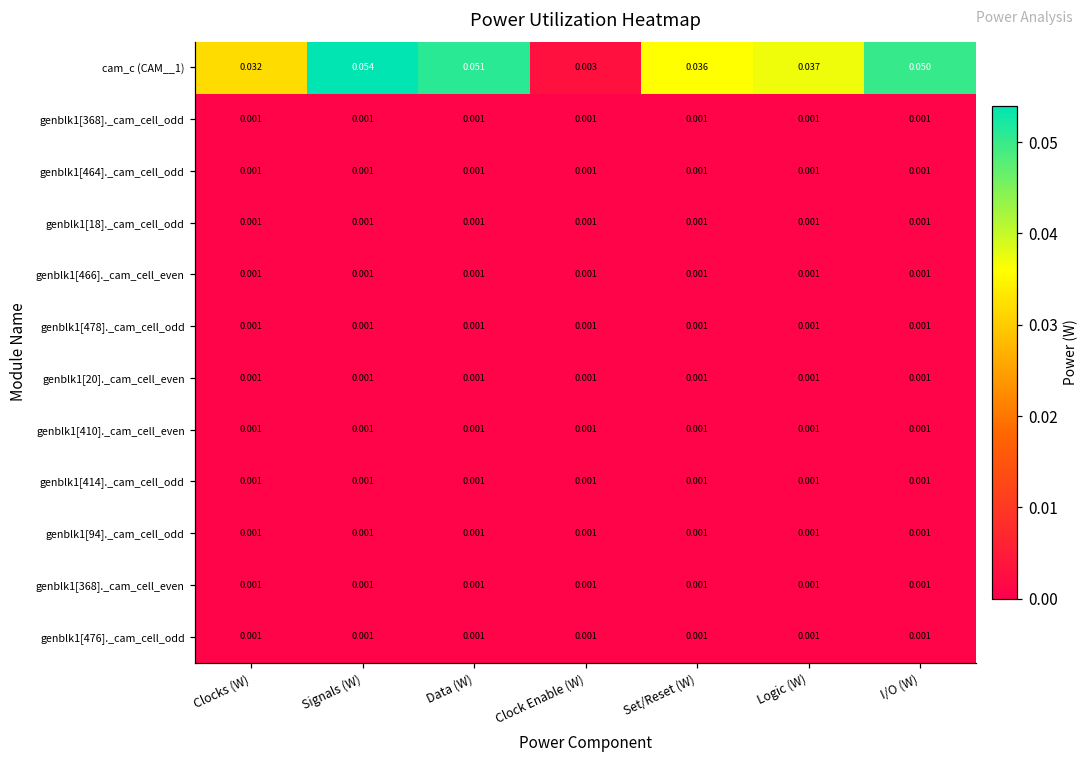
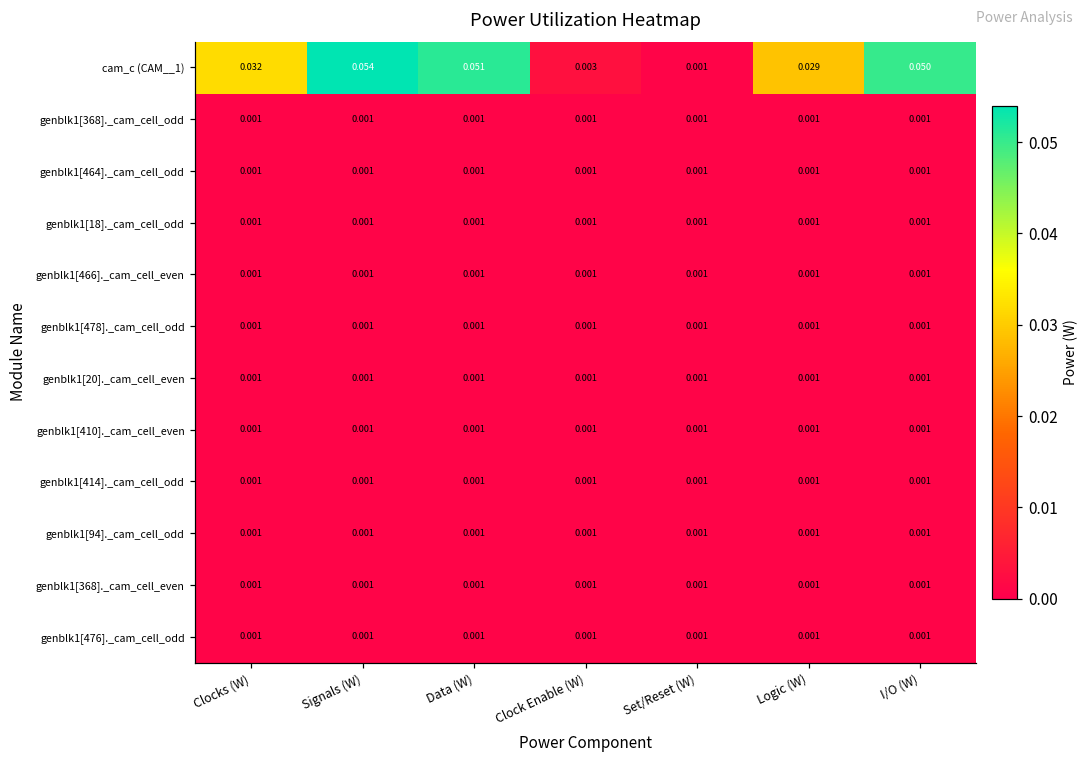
  {
    "cam_c (CAM__1)": {
      "Clocks (W)": 0.032,
      "Signals (W)": 0.054,
      "Data (W)": 0.051,
      "Clock Enable (W)": 0.003,
-     "Set/Reset (W)": 0.036,
-     "Logic (W)": 0.037,
+     "Set/Reset (W)": 0.001,
+     "Logic (W)": 0.029,
      "I/O (W)": 0.050
    },
    "genblk1[368]._cam_cell_odd": {
      "Clocks (W)": 0.001,
      "Signals (W)": 0.001,
      "Data (W)": 0.001,
      "Clock Enable (W)": 0.001,
      "Set/Reset (W)": 0.001,
      "Logic (W)": 0.001,
      "I/O (W)": 0.001
    },
    "genblk1[464]._cam_cell_odd": {
      "Clocks (W)": 0.001,
      "Signals (W)": 0.001,
      "Data (W)": 0.001,
      "Clock Enable (W)": 0.001,
      "Set/Reset (W)": 0.001,
      "Logic (W)": 0.001,
      "I/O (W)": 0.001
    },
    "genblk1[18]._cam_cell_odd": {
      "Clocks (W)": 0.001,
      "Signals (W)": 0.001,
      "Data (W)": 0.001,
      "Clock Enable (W)": 0.001,
      "Set/Reset (W)": 0.001,
      "Logic (W)": 0.001,
      "I/O (W)": 0.001
    },
    "genblk1[466]._cam_cell_even": {
      "Clocks (W)": 0.001,
      "Signals (W)": 0.001,
      "Data (W)": 0.001,
      "Clock Enable (W)": 0.001,
      "Set/Reset (W)": 0.001,
      "Logic (W)": 0.001,
      "I/O (W)": 0.001
    },
    "genblk1[478]._cam_cell_odd": {
      "Clocks (W)": 0.001,
      "Signals (W)": 0.001,
      "Data (W)": 0.001,
      "Clock Enable (W)": 0.001,
      "Set/Reset (W)": 0.001,
      "Logic (W)": 0.001,
      "I/O (W)": 0.001
    },
    "genblk1[20]._cam_cell_even": {
      "Clocks (W)": 0.001,
      "Signals (W)": 0.001,
      "Data (W)": 0.001,
      "Clock Enable (W)": 0.001,
      "Set/Reset (W)": 0.001,
      "Logic (W)": 0.001,
      "I/O (W)": 0.001
    },
    "genblk1[410]._cam_cell_even": {
      "Clocks (W)": 0.001,
      "Signals (W)": 0.001,
      "Data (W)": 0.001,
      "Clock Enable (W)": 0.001,
      "Set/Reset (W)": 0.001,
      "Logic (W)": 0.001,
      "I/O (W)": 0.001
    },
    "genblk1[414]._cam_cell_odd": {
      "Clocks (W)": 0.001,
      "Signals (W)": 0.001,
      "Data (W)": 0.001,
      "Clock Enable (W)": 0.001,
      "Set/Reset (W)": 0.001,
      "Logic (W)": 0.001,
      "I/O (W)": 0.001
    },
    "genblk1[94]._cam_cell_odd": {
      "Clocks (W)": 0.001,
      "Signals (W)": 0.001,
      "Data (W)": 0.001,
      "Clock Enable (W)": 0.001,
      "Set/Reset (W)": 0.001,
      "Logic (W)": 0.001,
      "I/O (W)": 0.001
    },
    "genblk1[368]._cam_cell_even": {
      "Clocks (W)": 0.001,
      "Signals (W)": 0.001,
      "Data (W)": 0.001,
      "Clock Enable (W)": 0.001,
      "Set/Reset (W)": 0.001,
      "Logic (W)": 0.001,
      "I/O (W)": 0.001
    },
    "genblk1[476]._cam_cell_odd": {
      "Clocks (W)": 0.001,
      "Signals (W)": 0.001,
      "Data (W)": 0.001,
      "Clock Enable (W)": 0.001,
      "Set/Reset (W)": 0.001,
      "Logic (W)": 0.001,
      "I/O (W)": 0.001
    }
  }
